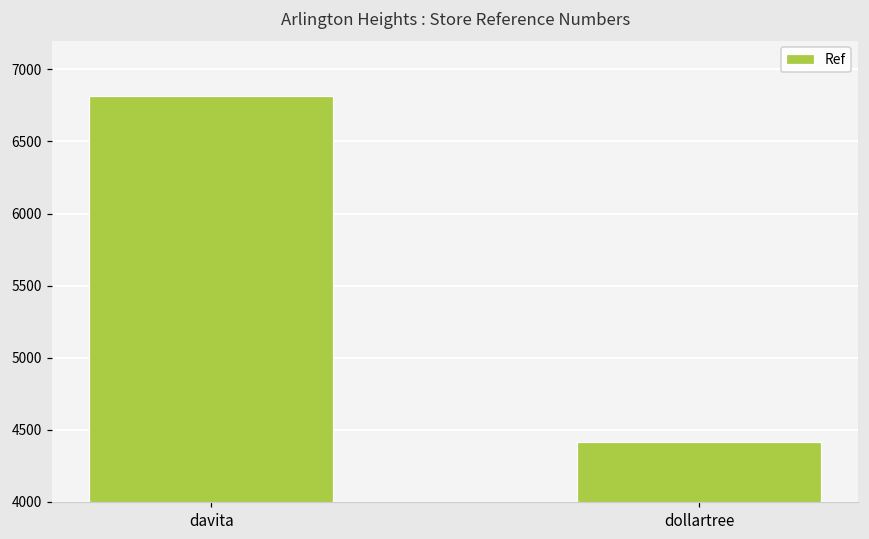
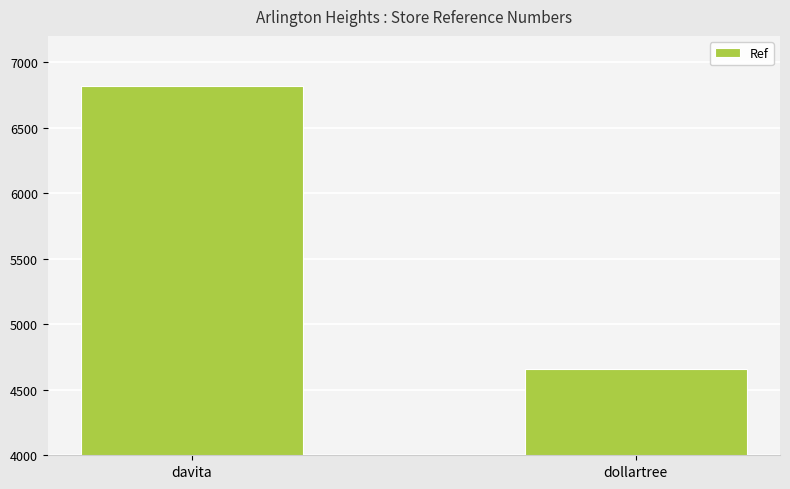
  {
    "davita": 6820,
-   "dollartree": 4410
+   "dollartree": 4660
  }
